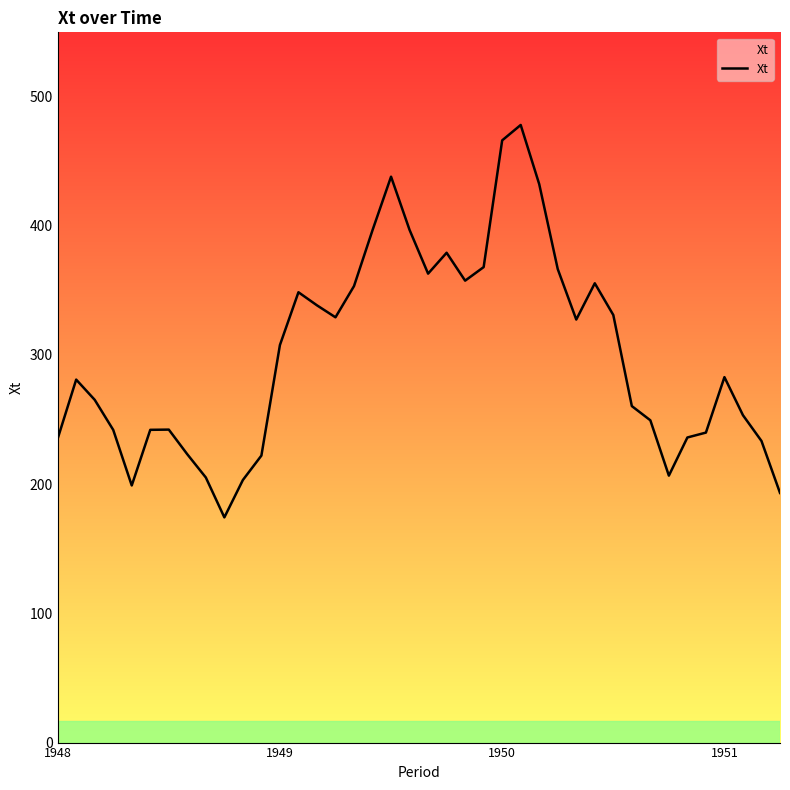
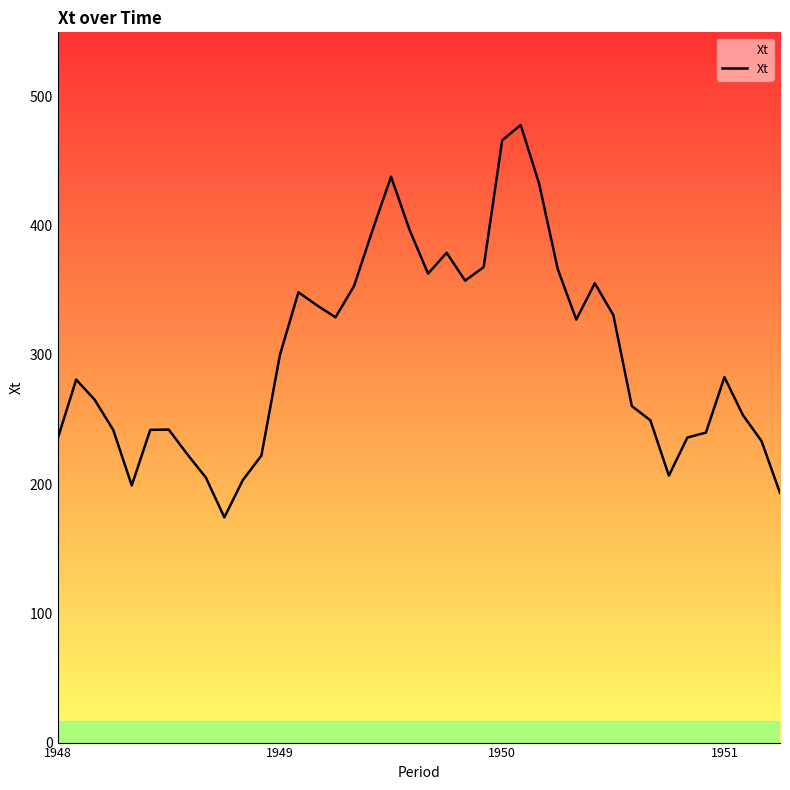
  {
    "1948": 235,
-   "1949": 307,
+   "1949": 300,
    "1950": 466,
    "1951": 283
  }
